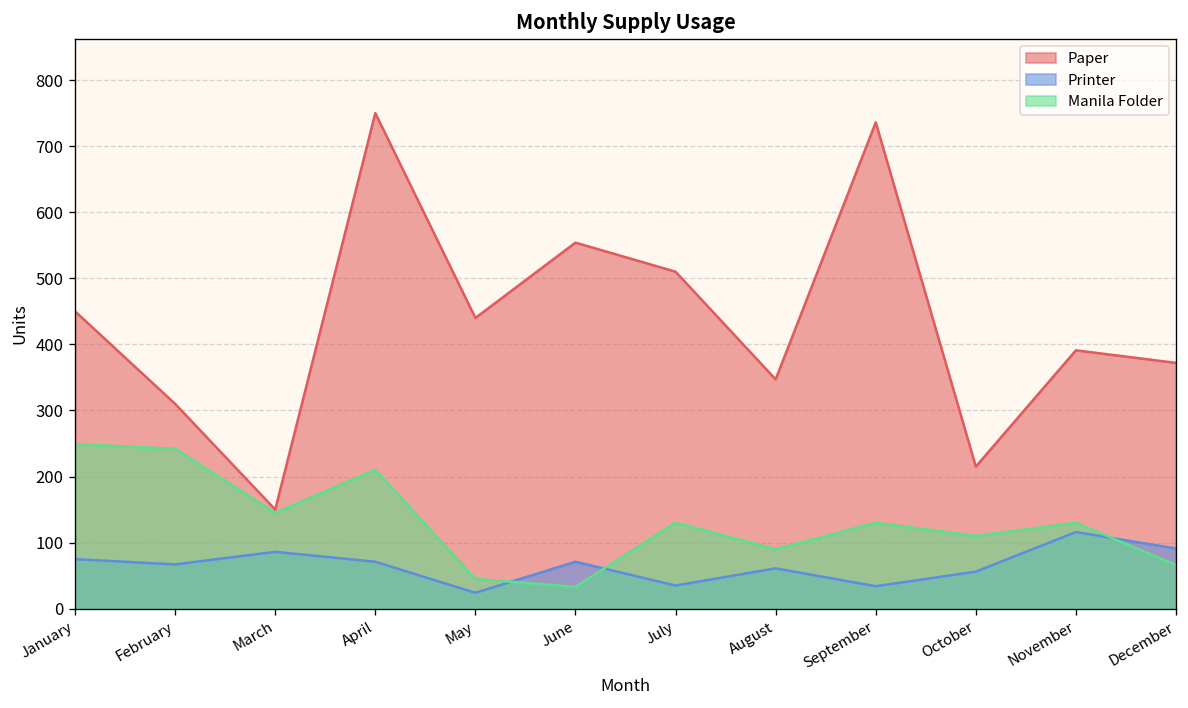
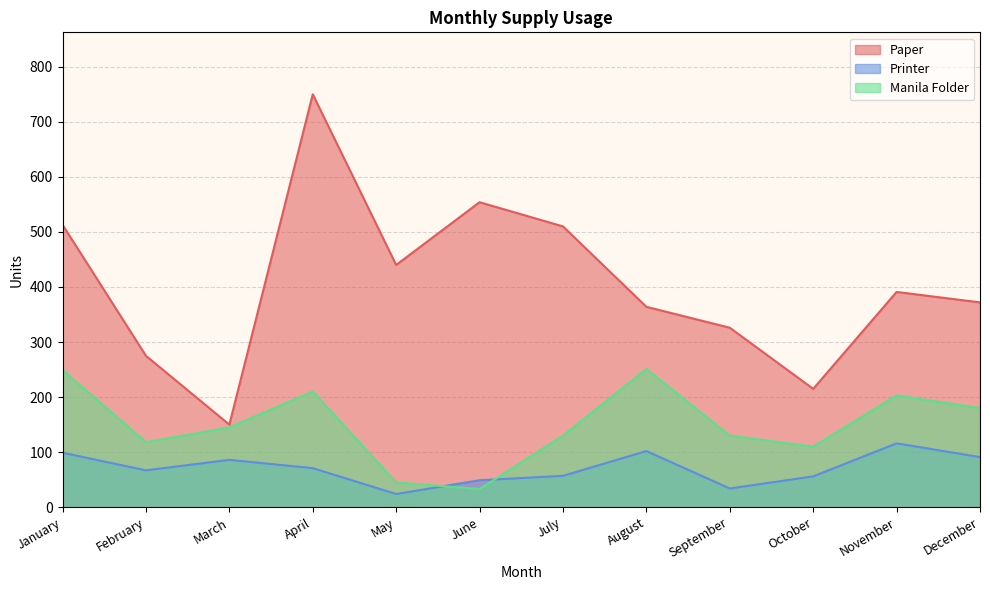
  {
    "Paper": {
-     "January": 450,
-     "February": 310,
+     "January": 510,
+     "February": 280,
      "March": 150,
      "April": 750,
      "May": 440,
      "June": 550,
      "July": 510,
-     "August": 350,
-     "September": 740,
+     "August": 360,
+     "September": 330,
      "October": 220,
      "November": 390,
      "December": 370
    },
    "Printer": {
-     "January": 80,
+     "January": 100,
      "February": 70,
      "March": 90,
      "April": 70,
      "May": 20,
-     "June": 70,
-     "July": 40,
-     "August": 60,
+     "June": 50,
+     "July": 60,
+     "August": 100,
      "September": 30,
      "October": 60,
      "November": 120,
      "December": 90
    },
    "Manila Folder": {
      "January": 250,
-     "February": 240,
+     "February": 120,
      "March": 150,
      "April": 210,
      "May": 50,
      "June": 30,
      "July": 130,
-     "August": 90,
+     "August": 250,
      "September": 130,
      "October": 110,
-     "November": 130,
-     "December": 70
+     "November": 200,
+     "December": 180
    }
  }
